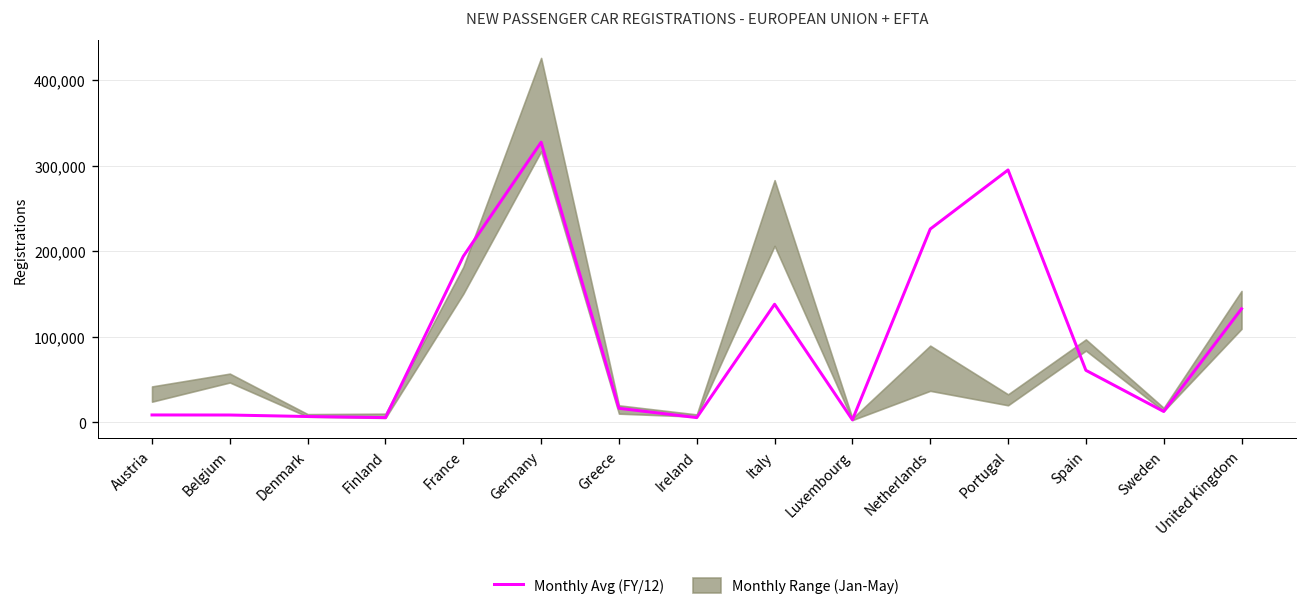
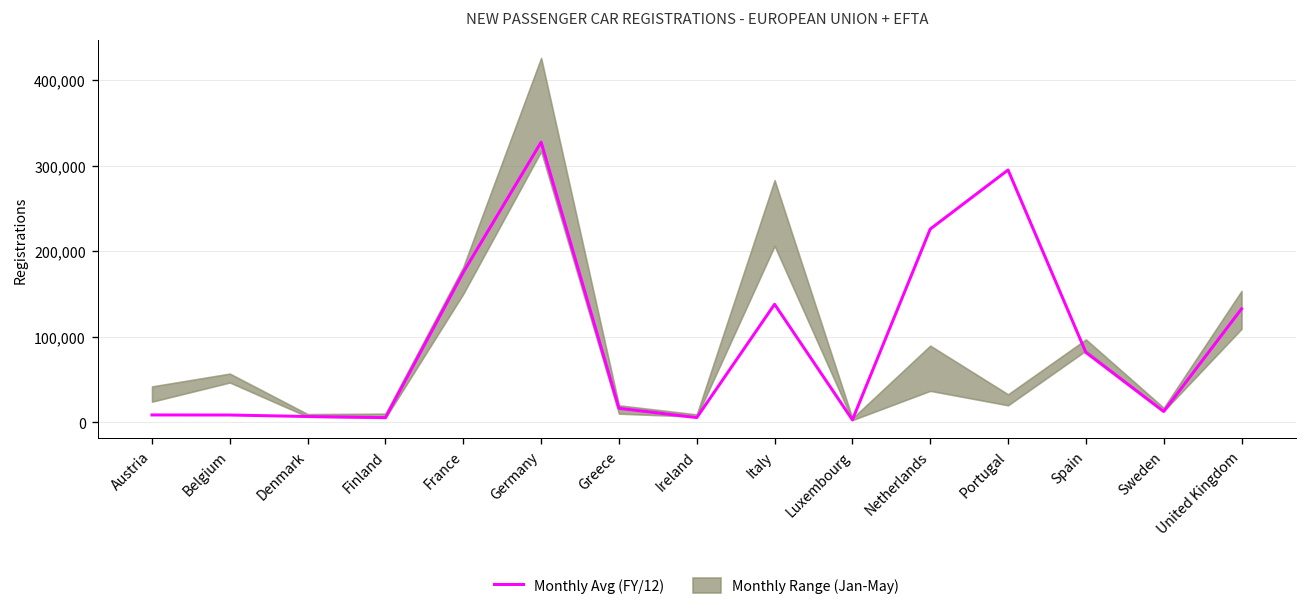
  {
    "Monthly Avg (FY/12)": {
      "Austria": "10,000",
      "Belgium": "10,000",
      "Finland": "10,000",
-     "France": "190,000",
+     "France": "180,000",
      "Germany": "330,000",
      "Ireland": "10,000",
      "Italy": "140,000",
      "Netherlands": "230,000",
      "Portugal": "300,000",
-     "Spain": "60,000",
+     "Spain": "80,000",
      "Sweden": "10,000",
      "United Kingdom": "130,000"
    }
  }
